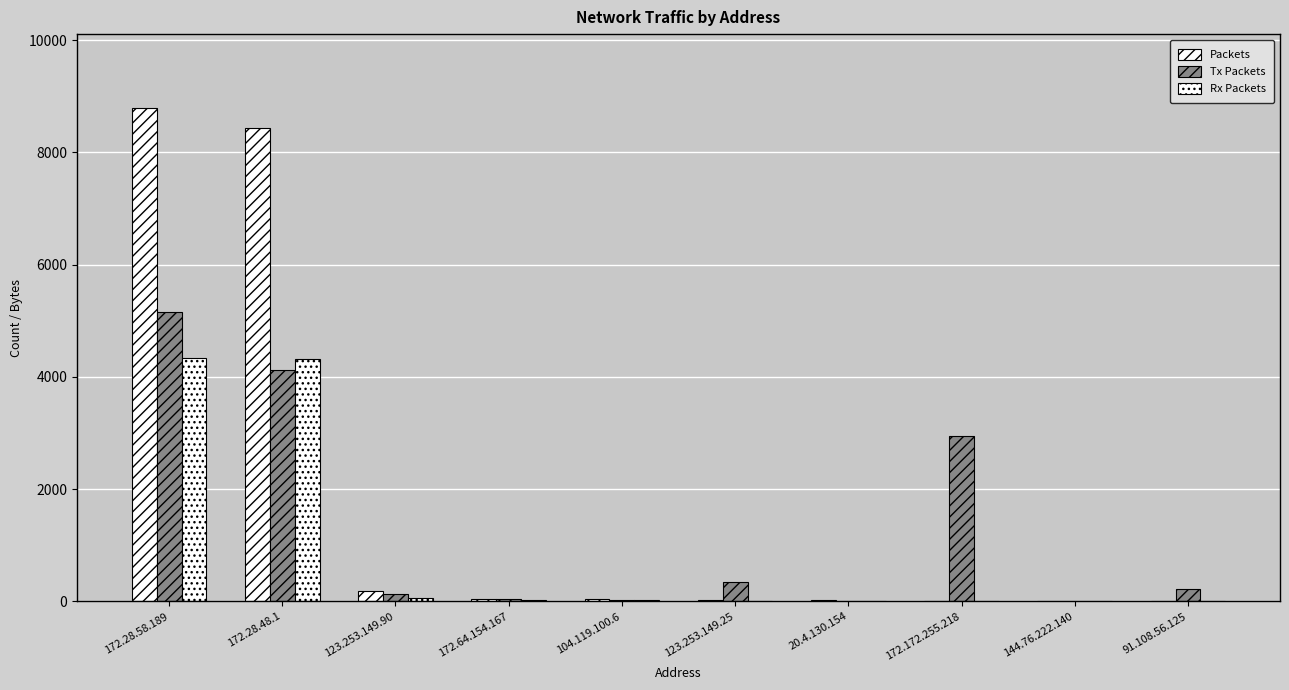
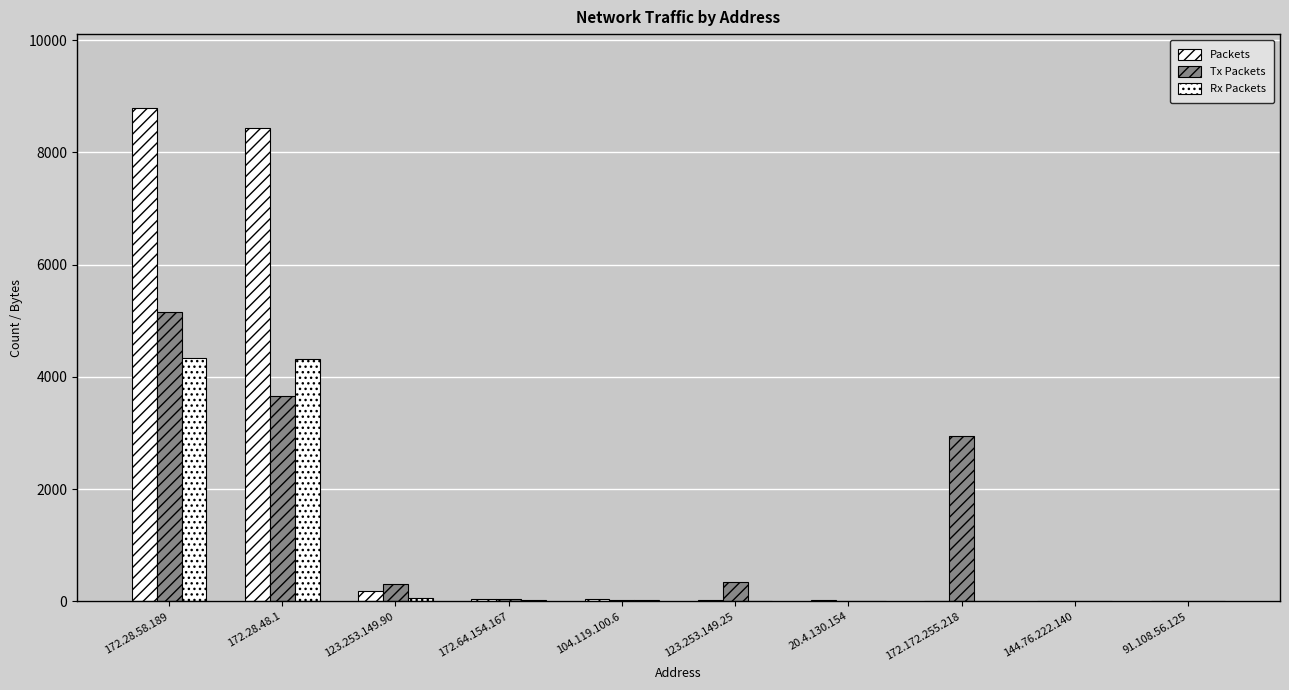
  {
    "Tx Packets": {
      "172.28.58.189": 5200,
-     "172.28.48.1": 4100,
-     "123.253.149.90": 100,
+     "172.28.48.1": 3700,
+     "123.253.149.90": 300,
      "123.253.149.25": 300,
      "172.172.255.218": 2900,
-     "91.108.56.125": 200
+     "91.108.56.125": 0
    }
  }
